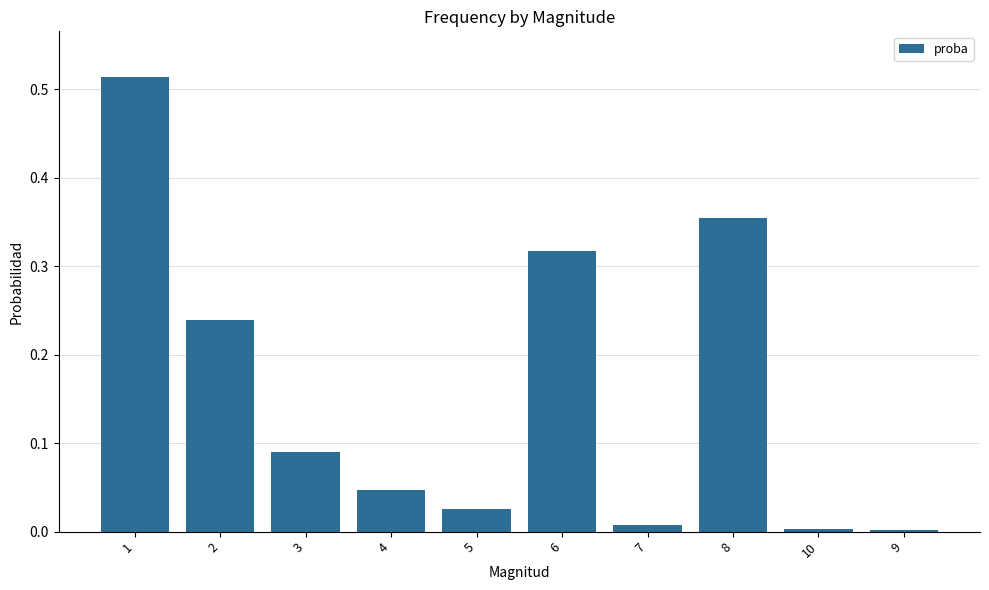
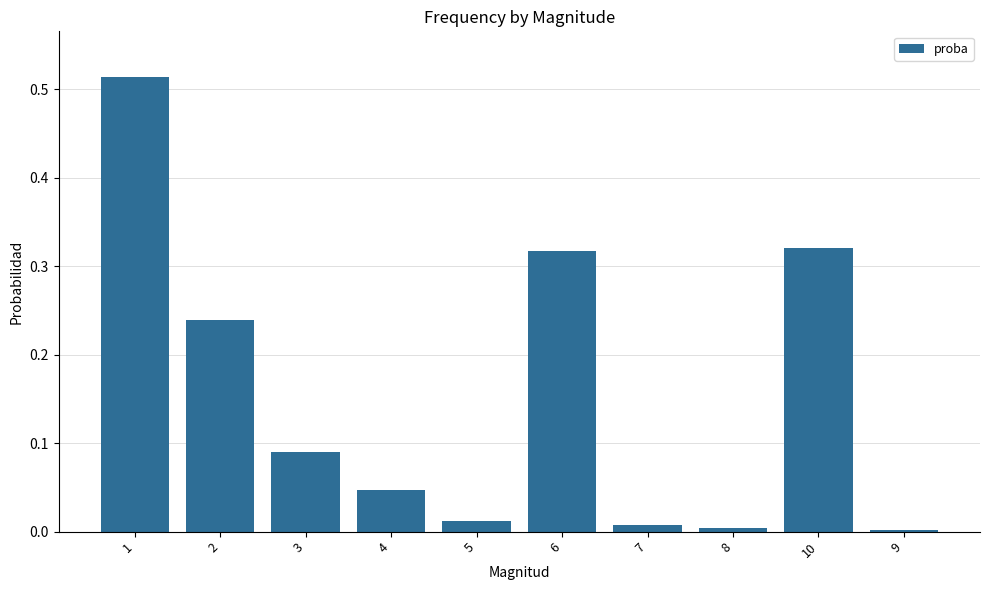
  {
    "1": 0.51,
    "2": 0.24,
    "3": 0.09,
    "4": 0.05,
-   "5": 0.03,
+   "5": 0.01,
    "6": 0.32,
    "7": 0.01,
-   "8": 0.35,
-   "10": 0.00
+   "8": 0.00,
+   "10": 0.32
  }
